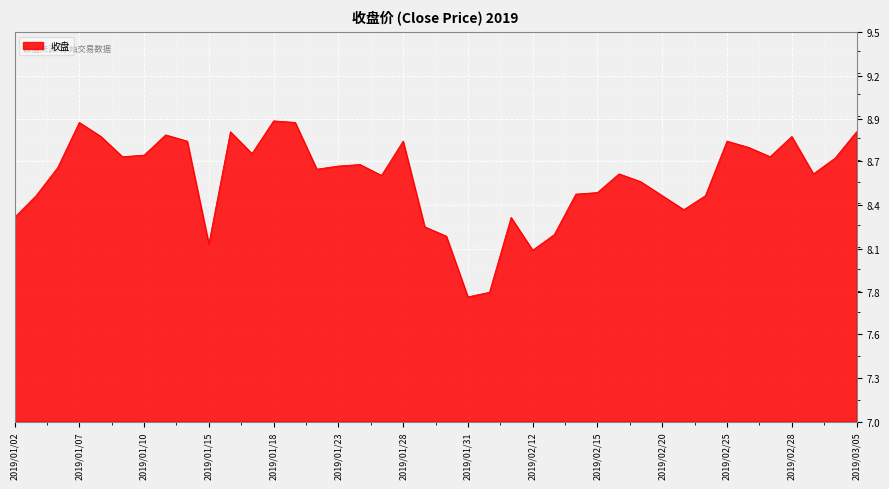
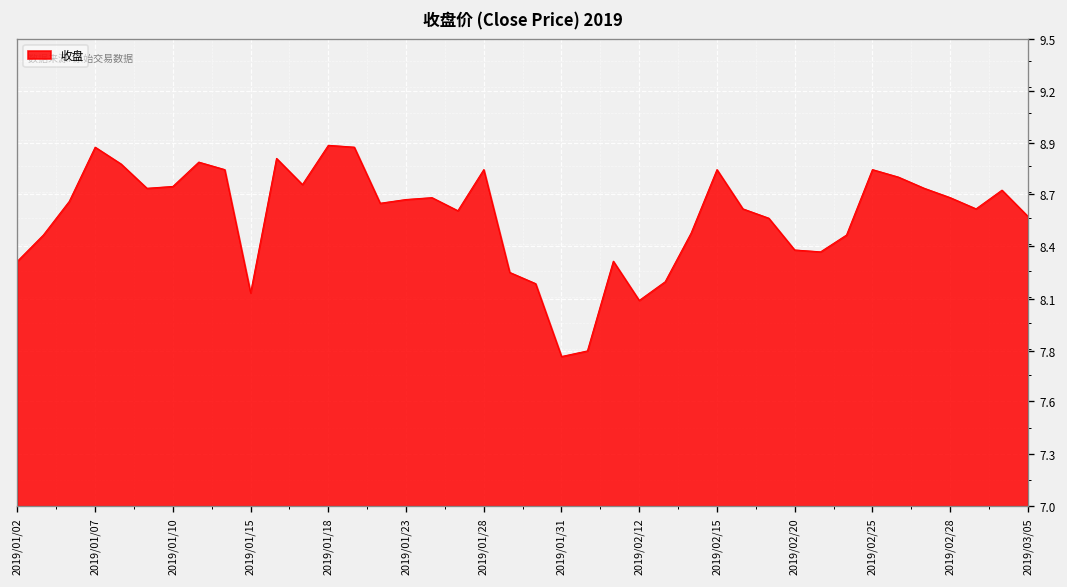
  {
    "2019/01/02": 8.31,
    "2019/01/07": 8.92,
    "2019/01/10": 8.71,
    "2019/01/15": 8.14,
    "2019/01/18": 8.93,
    "2019/01/23": 8.64,
    "2019/01/28": 8.80,
    "2019/01/31": 7.80,
    "2019/02/12": 8.10,
-   "2019/02/15": 8.47,
-   "2019/02/20": 8.45,
+   "2019/02/15": 8.80,
+   "2019/02/20": 8.37,
    "2019/02/25": 8.80,
-   "2019/02/28": 8.83,
-   "2019/03/05": 8.86
+   "2019/02/28": 8.65,
+   "2019/03/05": 8.55
  }
